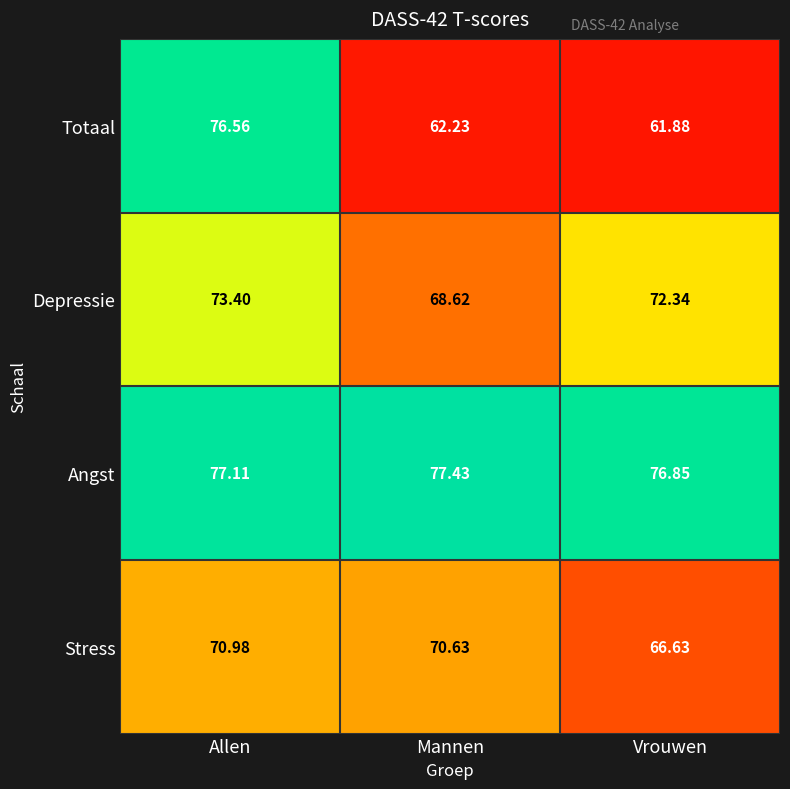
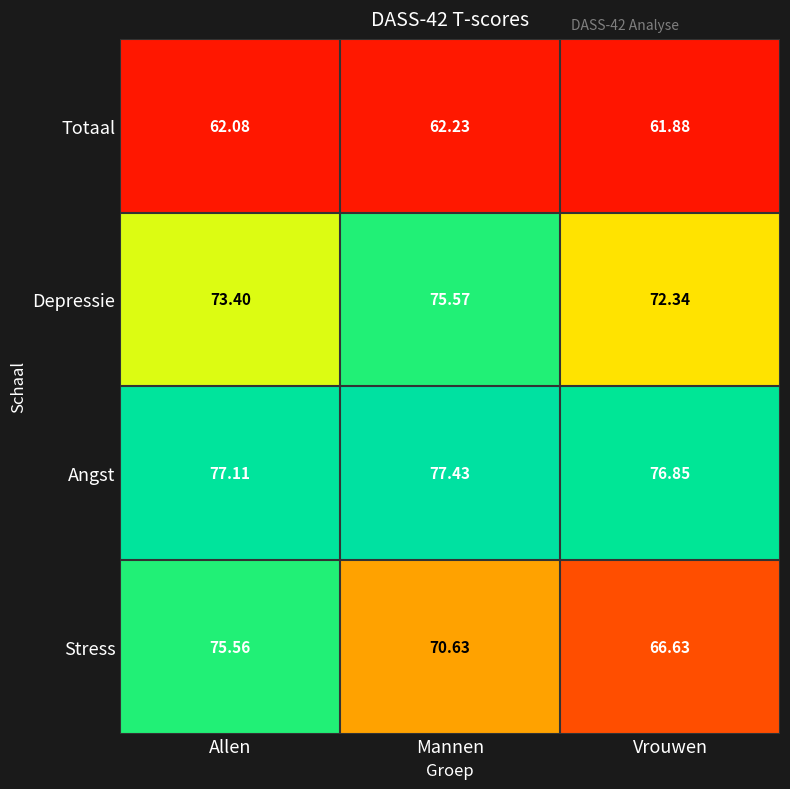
  {
    "Totaal": {
-     "Allen": 76.56,
+     "Allen": 62.08,
      "Mannen": 62.23,
      "Vrouwen": 61.88
    },
    "Depressie": {
      "Allen": 73.40,
-     "Mannen": 68.62,
+     "Mannen": 75.57,
      "Vrouwen": 72.34
    },
    "Angst": {
      "Allen": 77.11,
      "Mannen": 77.43,
      "Vrouwen": 76.85
    },
    "Stress": {
-     "Allen": 70.98,
+     "Allen": 75.56,
      "Mannen": 70.63,
      "Vrouwen": 66.63
    }
  }
